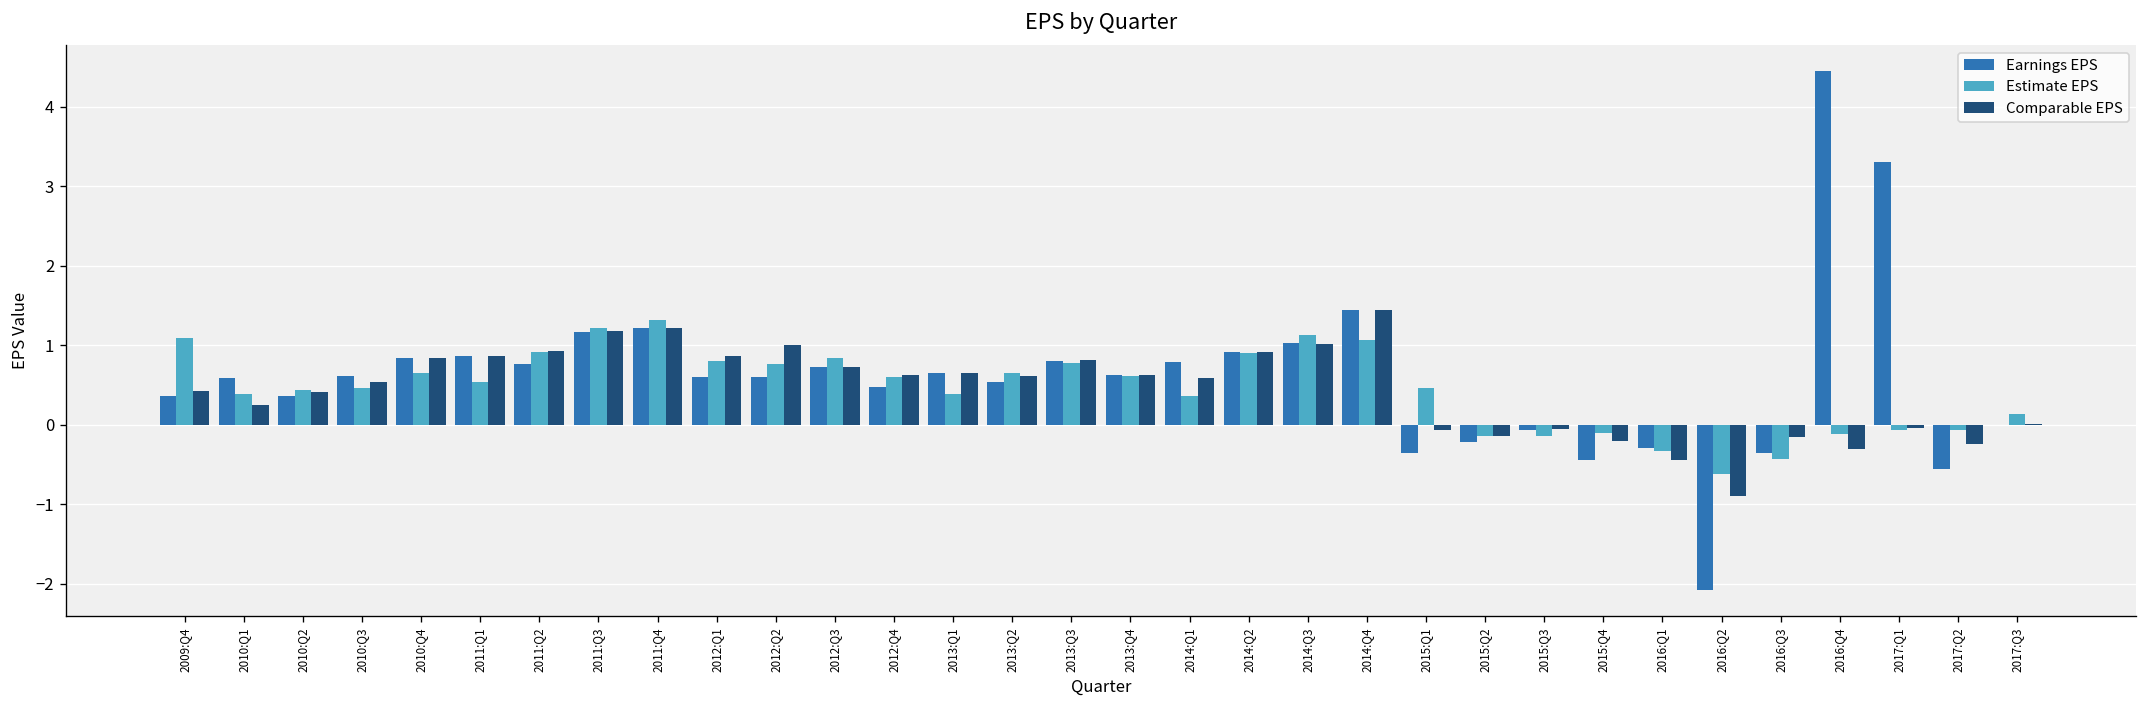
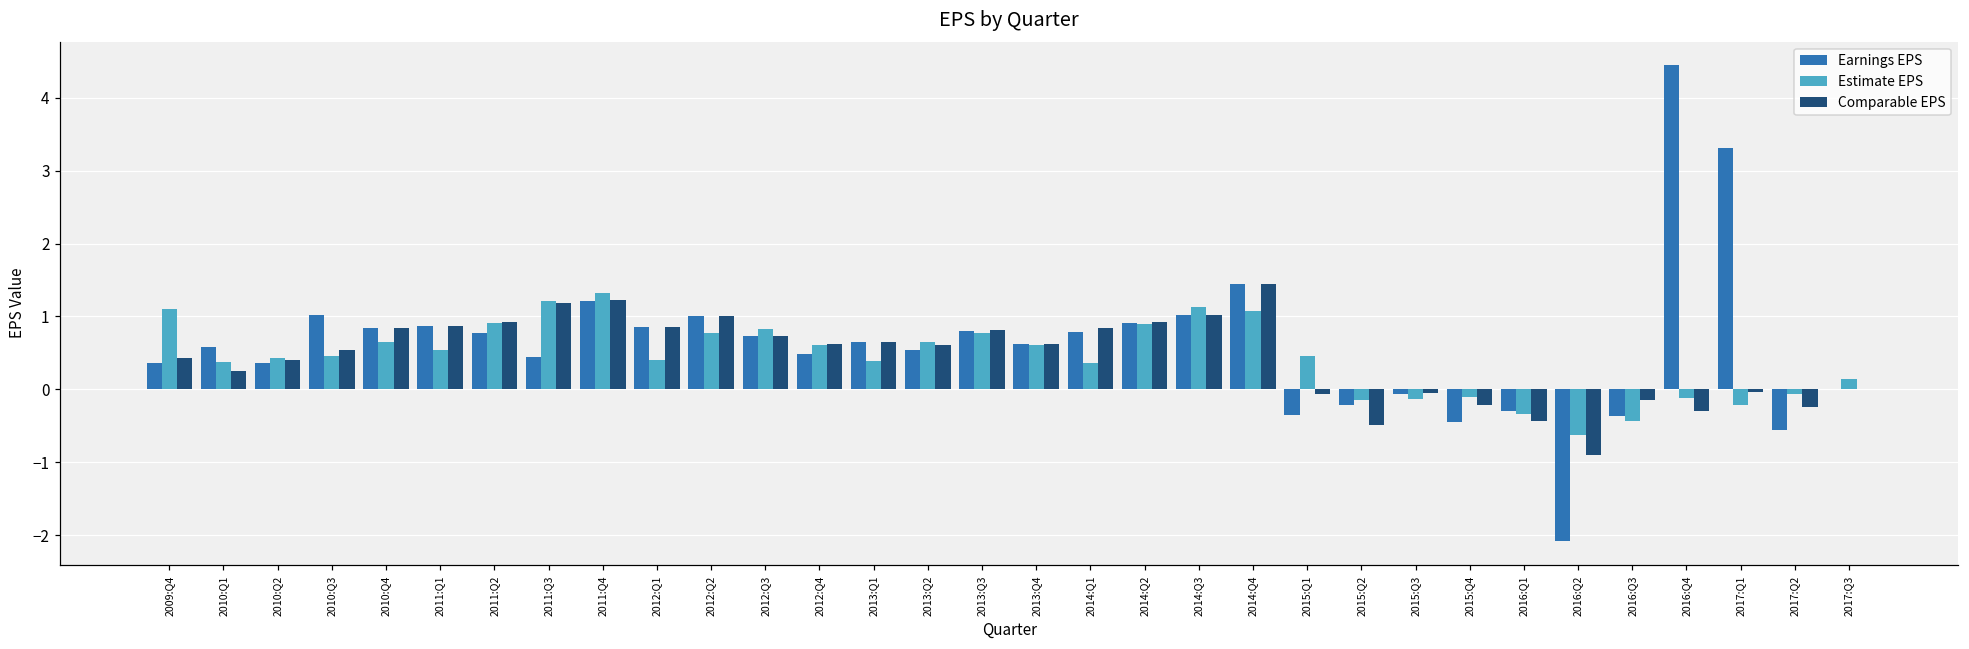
  {
    "Earnings EPS": {
      "2009:Q4": 0.4,
      "2010:Q1": 0.6,
      "2010:Q2": 0.4,
-     "2010:Q3": 0.6,
+     "2010:Q3": 1.0,
      "2010:Q4": 0.8,
      "2011:Q1": 0.9,
      "2011:Q2": 0.8,
-     "2011:Q3": 1.2,
+     "2011:Q3": 0.4,
      "2011:Q4": 1.2,
-     "2012:Q1": 0.6,
-     "2012:Q2": 0.6,
+     "2012:Q1": 0.9,
+     "2012:Q2": 1.0,
      "2012:Q3": 0.7,
      "2012:Q4": 0.5,
      "2013:Q1": 0.7,
      "2013:Q2": 0.5,
      "2013:Q3": 0.8,
      "2013:Q4": 0.6,
      "2014:Q1": 0.8,
      "2014:Q2": 0.9,
      "2014:Q3": 1.0,
      "2014:Q4": 1.4,
      "2015:Q1": -0.4,
      "2015:Q2": -0.2,
      "2015:Q3": -0.1,
      "2015:Q4": -0.4,
      "2016:Q1": -0.3,
      "2016:Q2": -2.1,
      "2016:Q3": -0.4,
      "2016:Q4": 4.4,
      "2017:Q1": 3.3,
      "2017:Q2": -0.6
    },
    "Estimate EPS": {
      "2009:Q4": 1.1,
      "2010:Q1": 0.4,
      "2010:Q2": 0.4,
      "2010:Q3": 0.5,
      "2010:Q4": 0.7,
      "2011:Q1": 0.5,
      "2011:Q2": 0.9,
      "2011:Q3": 1.2,
      "2011:Q4": 1.3,
-     "2012:Q1": 0.8,
+     "2012:Q1": 0.4,
      "2012:Q2": 0.8,
      "2012:Q3": 0.8,
      "2012:Q4": 0.6,
      "2013:Q1": 0.4,
      "2013:Q2": 0.7,
      "2013:Q3": 0.8,
      "2013:Q4": 0.6,
      "2014:Q1": 0.4,
      "2014:Q2": 0.9,
      "2014:Q3": 1.1,
      "2014:Q4": 1.1,
      "2015:Q1": 0.5,
      "2015:Q2": -0.1,
      "2015:Q3": -0.1,
      "2015:Q4": -0.1,
      "2016:Q1": -0.3,
      "2016:Q2": -0.6,
      "2016:Q3": -0.4,
      "2016:Q4": -0.1,
-     "2017:Q1": -0.1,
+     "2017:Q1": -0.2,
      "2017:Q2": -0.1,
      "2017:Q3": 0.1
    },
    "Comparable EPS": {
      "2009:Q4": 0.4,
      "2010:Q1": 0.3,
      "2010:Q2": 0.4,
      "2010:Q3": 0.5,
      "2010:Q4": 0.8,
      "2011:Q1": 0.9,
      "2011:Q2": 0.9,
      "2011:Q3": 1.2,
      "2011:Q4": 1.2,
      "2012:Q1": 0.9,
      "2012:Q2": 1.0,
      "2012:Q3": 0.7,
      "2012:Q4": 0.6,
      "2013:Q1": 0.7,
      "2013:Q2": 0.6,
      "2013:Q3": 0.8,
      "2013:Q4": 0.6,
-     "2014:Q1": 0.6,
+     "2014:Q1": 0.8,
      "2014:Q2": 0.9,
      "2014:Q3": 1.0,
      "2014:Q4": 1.4,
      "2015:Q1": -0.1,
-     "2015:Q2": -0.1,
+     "2015:Q2": -0.5,
      "2015:Q3": -0.1,
      "2015:Q4": -0.2,
      "2016:Q1": -0.4,
      "2016:Q2": -0.9,
      "2016:Q3": -0.2,
      "2016:Q4": -0.3,
      "2017:Q1": 0.0,
      "2017:Q2": -0.2
    }
  }
